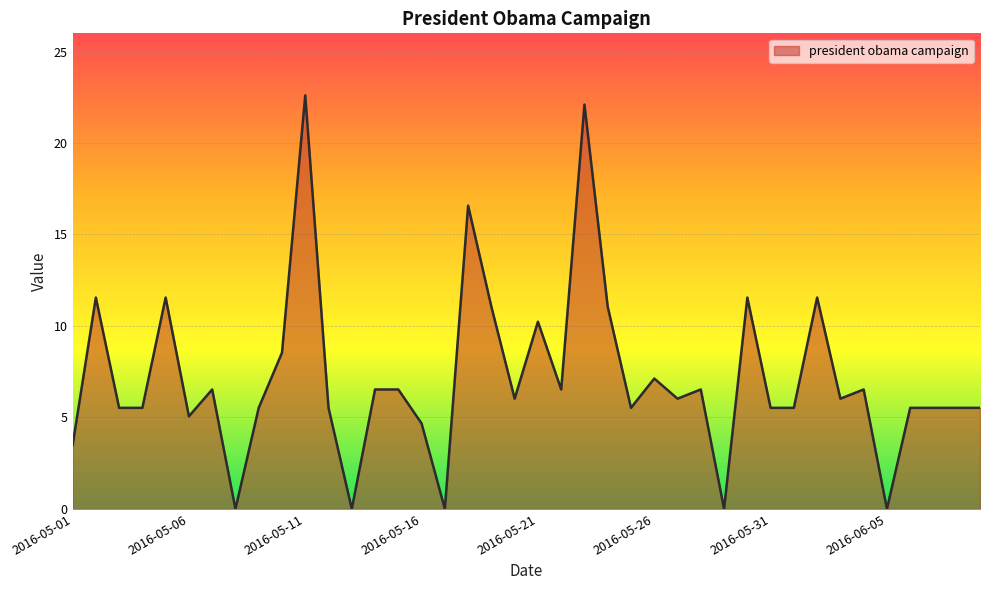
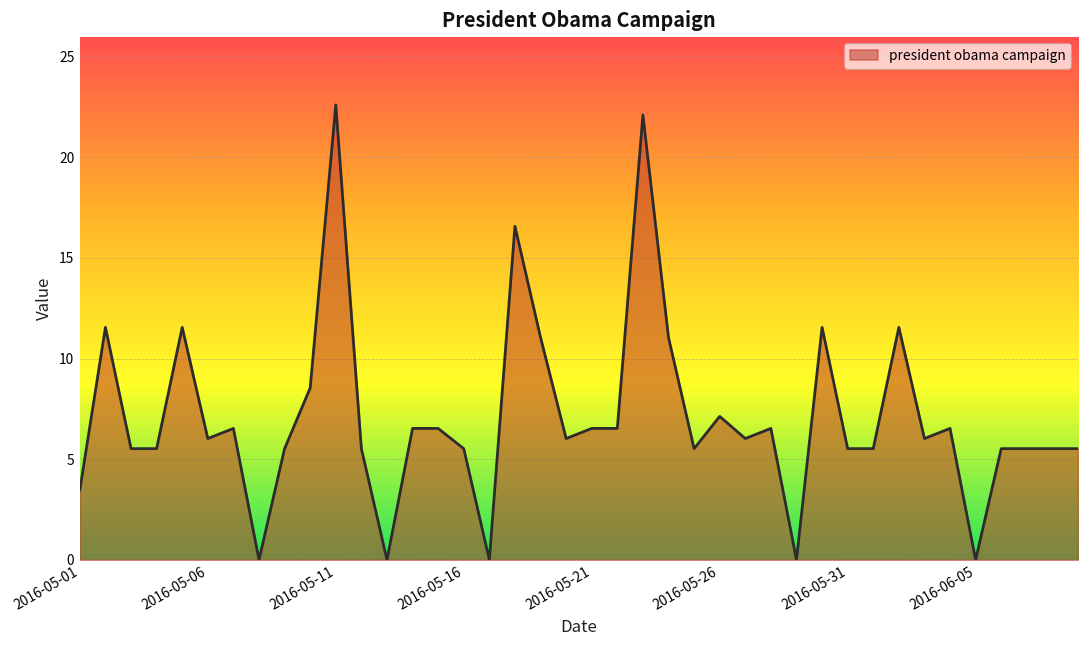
  {
    "2016-05-01": 3.5,
-   "2016-05-06": 5.1,
+   "2016-05-06": 6.0,
    "2016-05-11": 22.6,
-   "2016-05-16": 4.7,
-   "2016-05-21": 10.2,
+   "2016-05-16": 5.5,
+   "2016-05-21": 6.5,
    "2016-05-26": 7.1,
    "2016-05-31": 5.5,
    "2016-06-05": 0.0
  }
